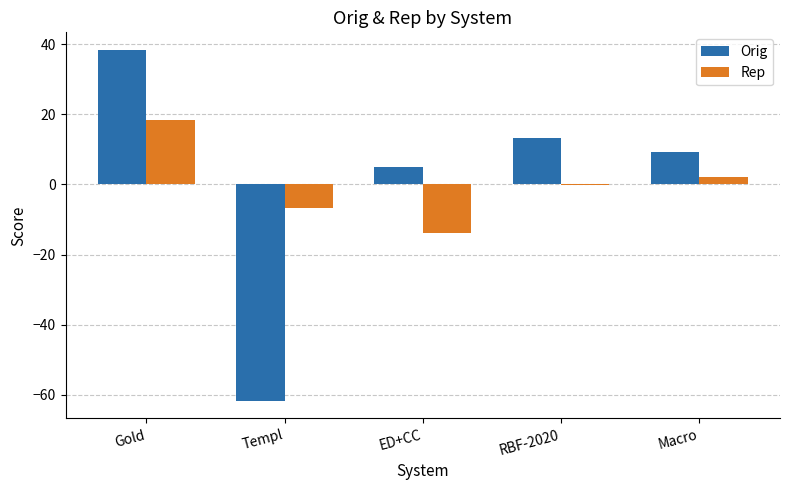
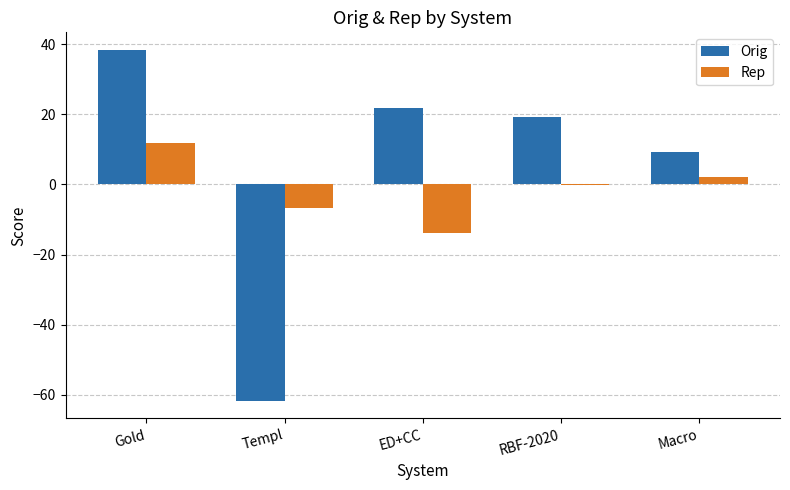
  {
    "Orig": {
      "Gold": 38,
      "Templ": -62,
-     "ED+CC": 5,
-     "RBF-2020": 13,
+     "ED+CC": 22,
+     "RBF-2020": 19,
      "Macro": 9
    },
    "Rep": {
-     "Gold": 18,
+     "Gold": 12,
      "Templ": -7,
      "ED+CC": -14,
      "Macro": 2
    }
  }
